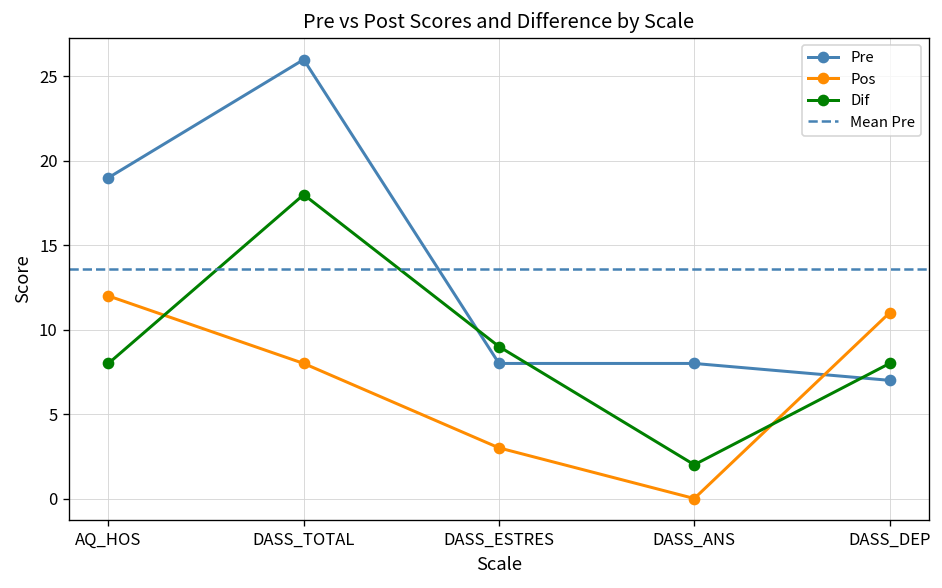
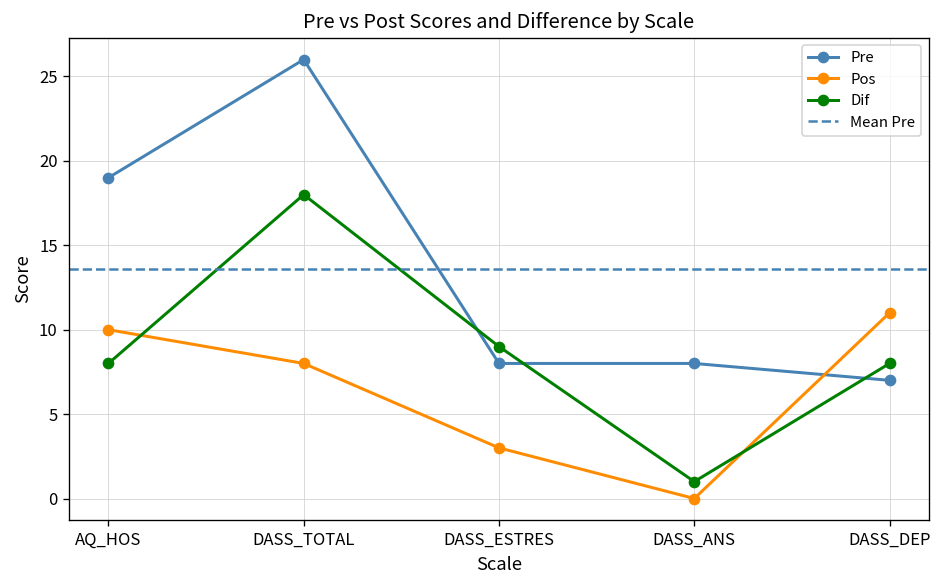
  {
    "Pre": {
      "AQ_HOS": 19,
      "DASS_TOTAL": 26,
      "DASS_ESTRES": 8,
      "DASS_ANS": 8,
      "DASS_DEP": 7
    },
    "Pos": {
-     "AQ_HOS": 12,
+     "AQ_HOS": 10,
      "DASS_TOTAL": 8,
      "DASS_ESTRES": 3,
      "DASS_ANS": 0,
      "DASS_DEP": 11
    },
    "Dif": {
      "AQ_HOS": 8,
      "DASS_TOTAL": 18,
      "DASS_ESTRES": 9,
-     "DASS_ANS": 2,
+     "DASS_ANS": 1,
      "DASS_DEP": 8
    }
  }
